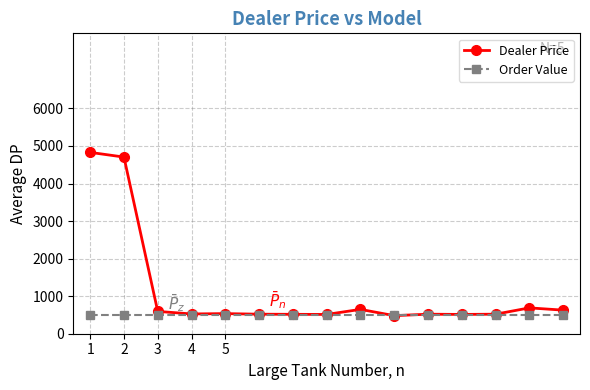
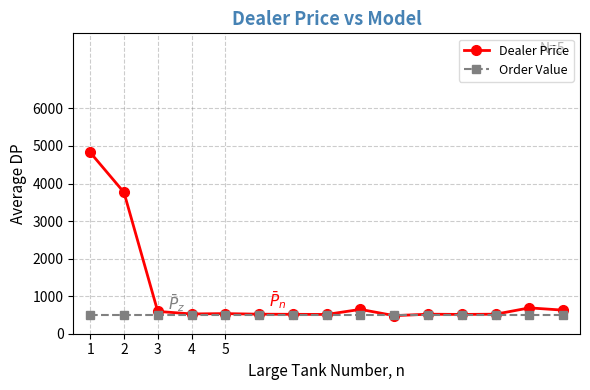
  {
    "Dealer Price": {
      "1": 4800,
-     "2": 4700,
+     "2": 3800,
      "3": 600
    },
    "Order Value": {
      "1": 500,
      "2": 500,
      "3": 500
    }
  }
